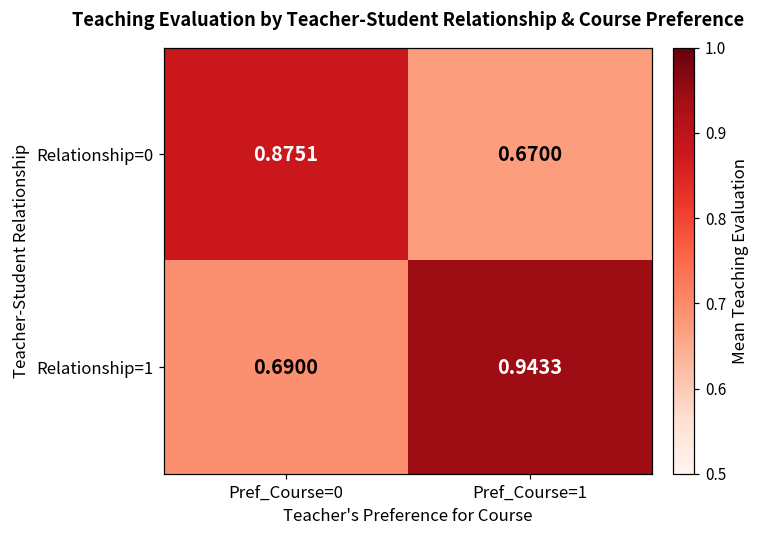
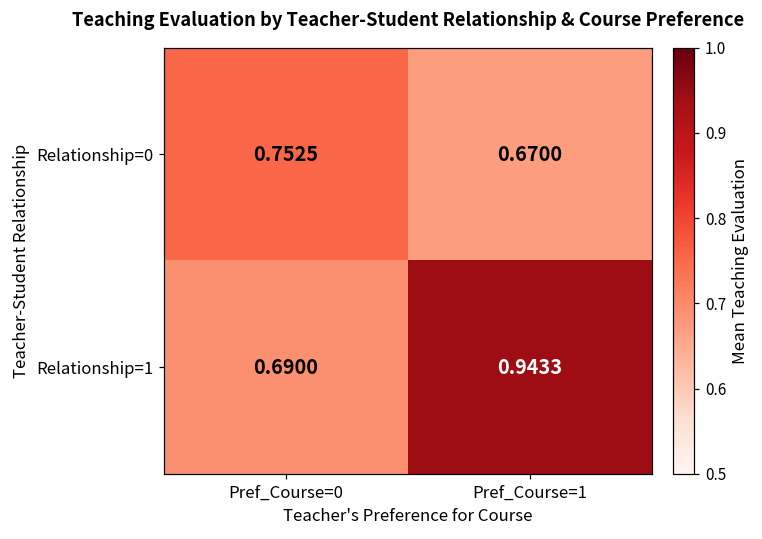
  {
    "Relationship=0": {
-     "Pref_Course=0": 0.8751,
+     "Pref_Course=0": 0.7525,
      "Pref_Course=1": 0.6700
    },
    "Relationship=1": {
      "Pref_Course=0": 0.6900,
      "Pref_Course=1": 0.9433
    }
  }
